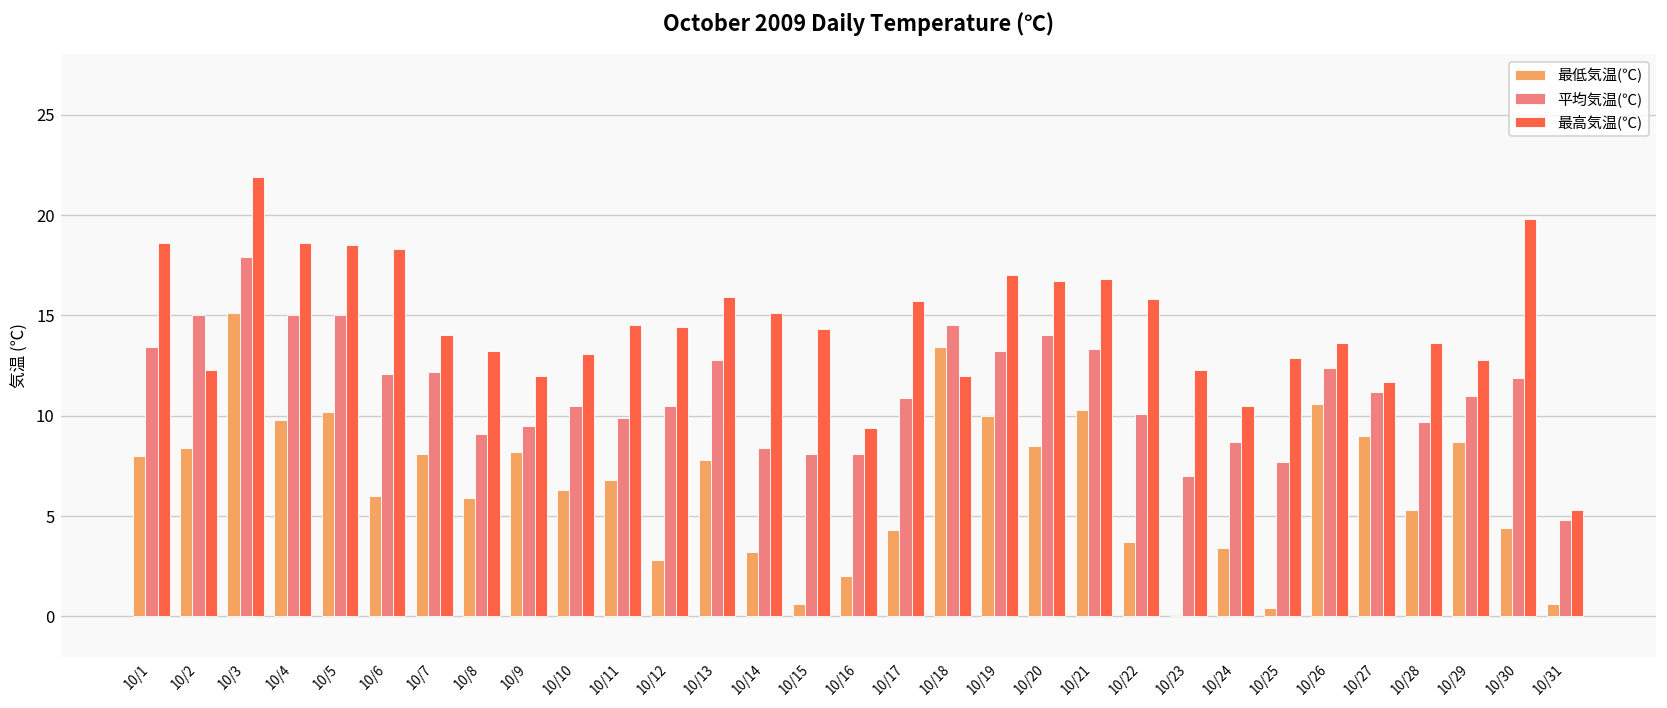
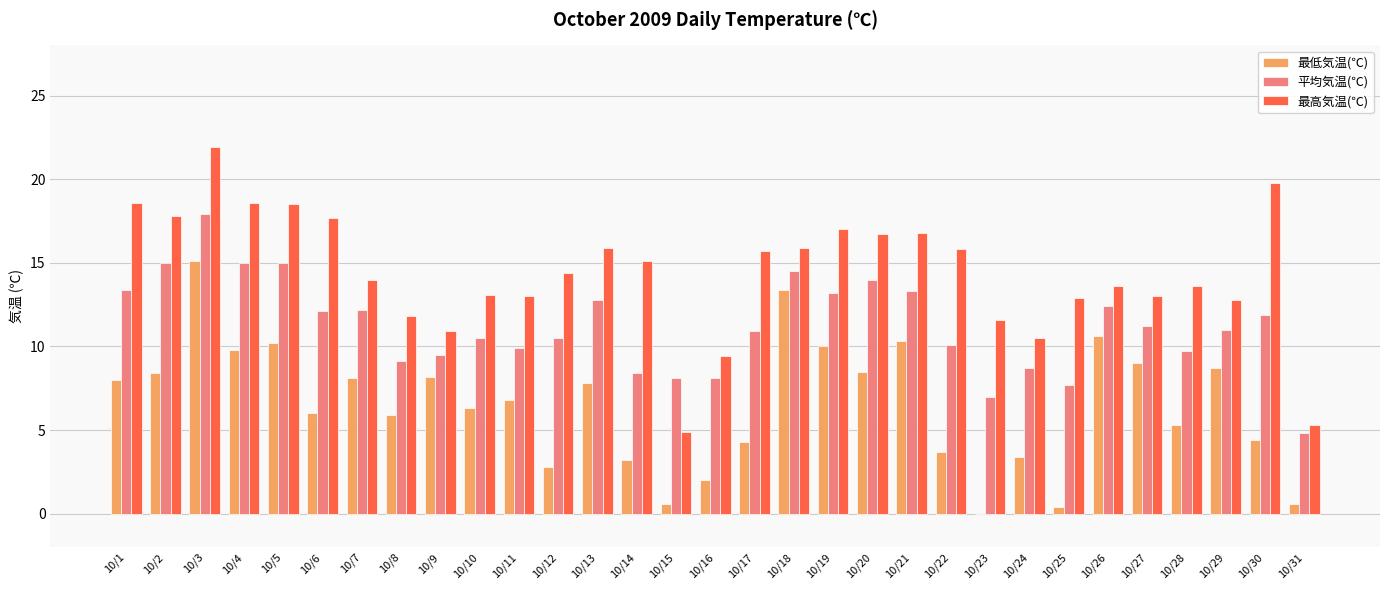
  {
    "最高気温(℃)": {
      "10/1": 18.6,
-     "10/2": 12.3,
+     "10/2": 17.8,
      "10/3": 21.9,
      "10/4": 18.6,
      "10/5": 18.5,
-     "10/6": 18.3,
+     "10/6": 17.7,
      "10/7": 14.0,
-     "10/8": 13.2,
-     "10/9": 12.0,
+     "10/8": 11.8,
+     "10/9": 10.9,
      "10/10": 13.1,
-     "10/11": 14.5,
+     "10/11": 13.0,
      "10/12": 14.4,
      "10/13": 15.9,
      "10/14": 15.1,
-     "10/15": 14.3,
+     "10/15": 4.9,
      "10/16": 9.4,
      "10/17": 15.7,
-     "10/18": 12.0,
+     "10/18": 15.9,
      "10/19": 17.0,
      "10/20": 16.7,
      "10/21": 16.8,
      "10/22": 15.8,
-     "10/23": 12.3,
+     "10/23": 11.6,
      "10/24": 10.5,
      "10/25": 12.9,
      "10/26": 13.6,
-     "10/27": 11.7,
+     "10/27": 13.0,
      "10/28": 13.6,
      "10/29": 12.8,
      "10/30": 19.8,
      "10/31": 5.3
    }
  }
